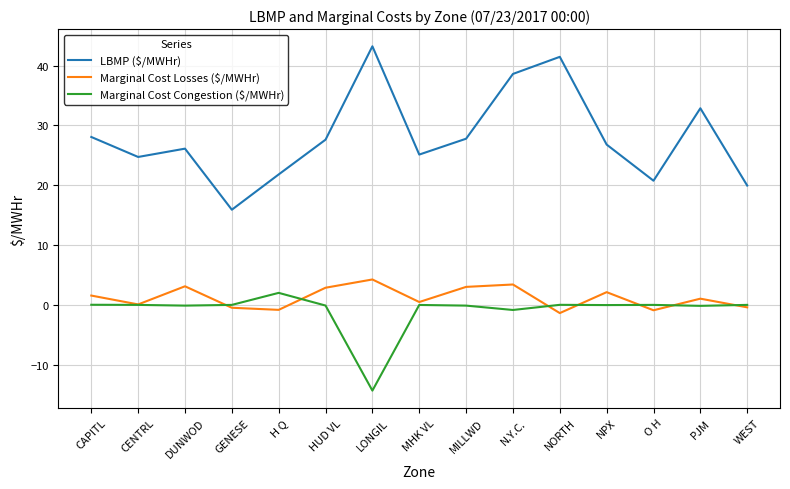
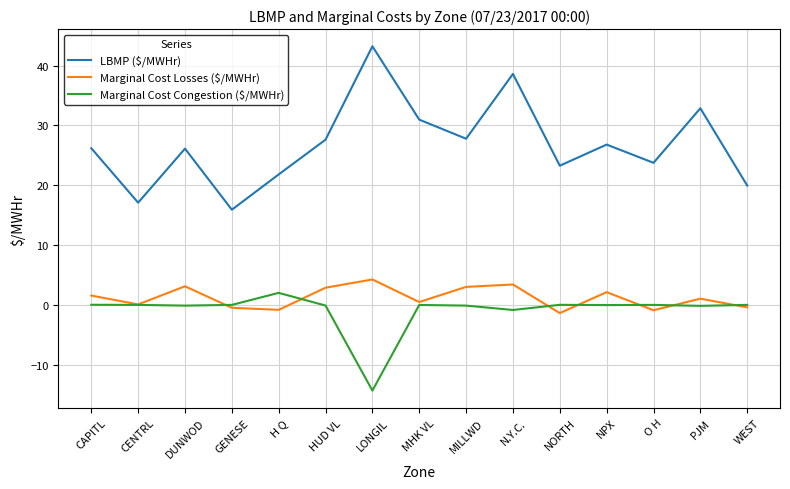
  {
    "LBMP ($/MWHr)": {
-     "CAPITL": 28,
-     "CENTRL": 25,
+     "CAPITL": 26,
+     "CENTRL": 17,
      "DUNWOD": 26,
      "GENESE": 16,
      "H Q": 22,
      "HUD VL": 28,
      "LONGIL": 43,
-     "MHK VL": 25,
+     "MHK VL": 31,
      "MILLWD": 28,
      "N.Y.C.": 39,
-     "NORTH": 41,
+     "NORTH": 23,
      "NPX": 27,
-     "O H": 21,
+     "O H": 24,
      "PJM": 33,
      "WEST": 20
    },
    "Marginal Cost Losses ($/MWHr)": {
      "CAPITL": 2,
      "DUNWOD": 3,
      "GENESE": 0,
      "H Q": -1,
      "HUD VL": 3,
      "LONGIL": 4,
      "MHK VL": 0,
      "MILLWD": 3,
      "N.Y.C.": 3,
      "NORTH": -1,
      "NPX": 2,
      "O H": -1,
      "PJM": 1
    },
    "Marginal Cost Congestion ($/MWHr)": {
      "CAPITL": 0,
      "DUNWOD": 0,
      "GENESE": 0,
      "H Q": 2,
      "HUD VL": 0,
      "LONGIL": -14,
      "MHK VL": 0,
      "MILLWD": 0,
      "N.Y.C.": -1,
      "NORTH": 0,
      "NPX": 0,
      "O H": 0,
      "PJM": 0
    }
  }
